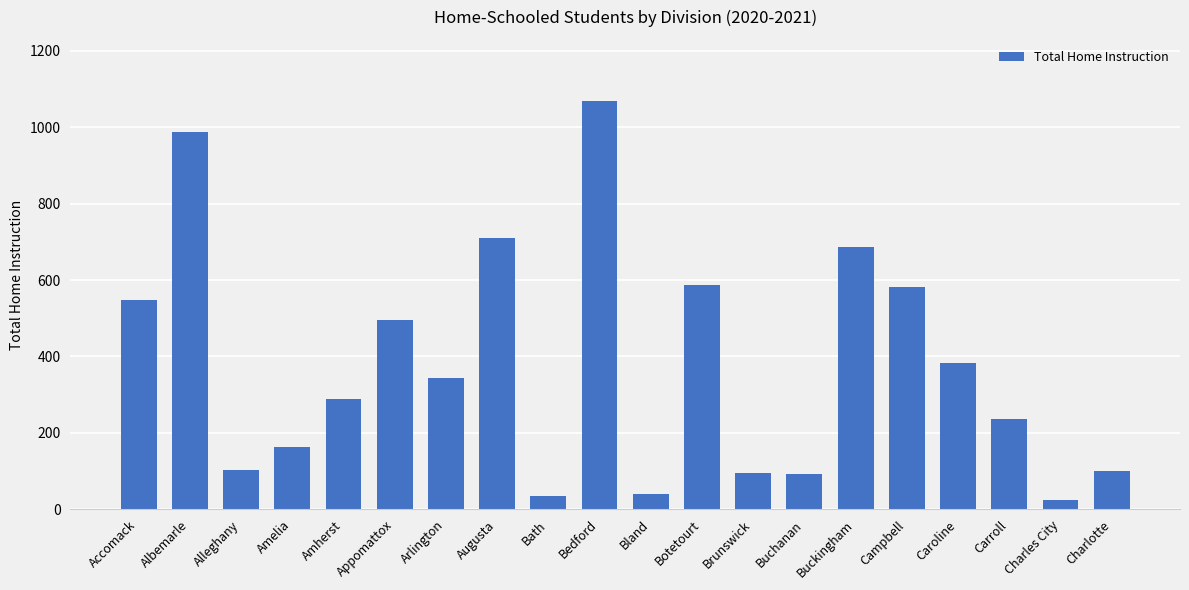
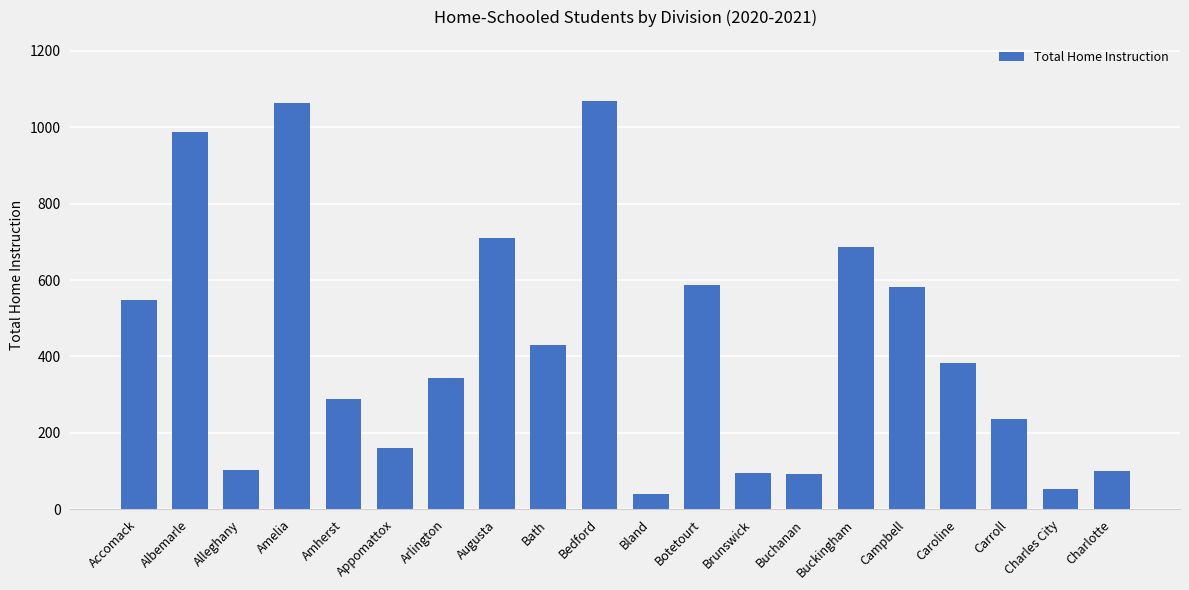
  {
    "Accomack": 550,
    "Albemarle": 990,
    "Alleghany": 100,
-   "Amelia": 160,
+   "Amelia": 1060,
    "Amherst": 290,
-   "Appomattox": 500,
+   "Appomattox": 160,
    "Arlington": 340,
    "Augusta": 710,
-   "Bath": 40,
+   "Bath": 430,
    "Bedford": 1070,
    "Bland": 40,
    "Botetourt": 590,
    "Brunswick": 100,
    "Buchanan": 90,
    "Buckingham": 690,
    "Campbell": 580,
    "Caroline": 380,
    "Carroll": 240,
-   "Charles City": 30,
+   "Charles City": 50,
    "Charlotte": 100
  }
